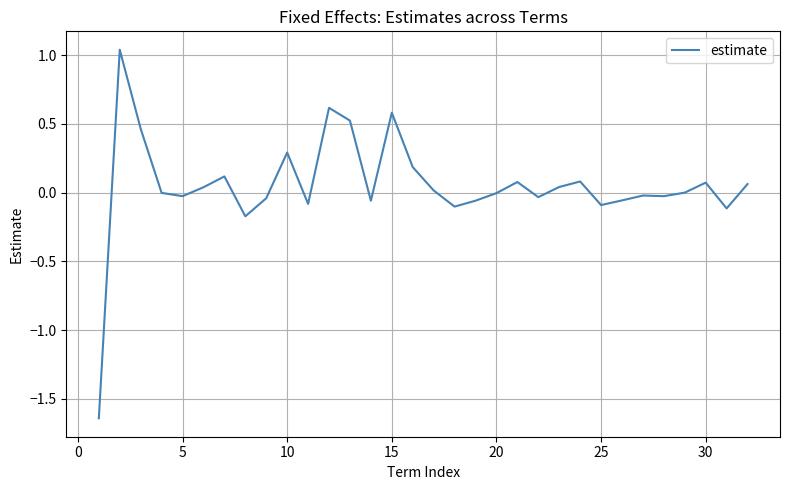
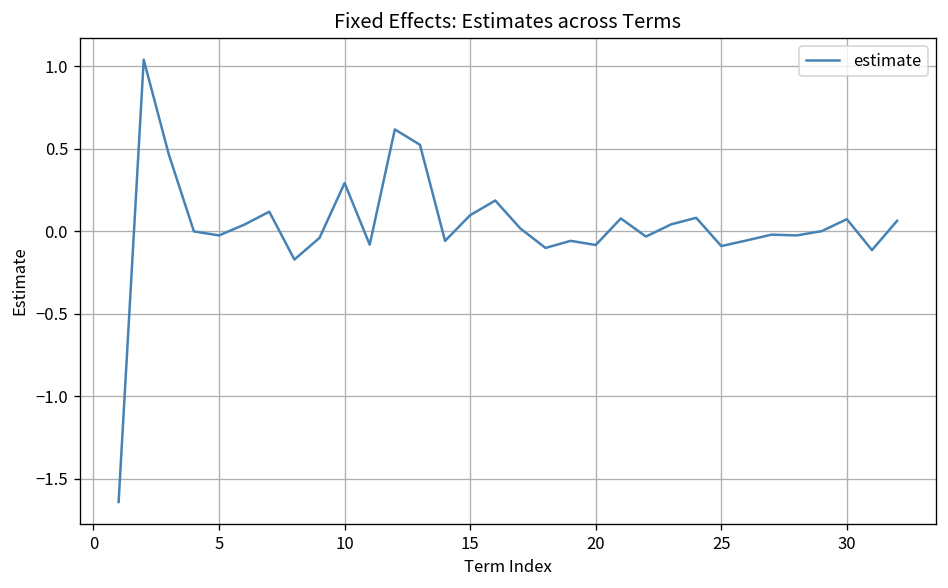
  {
    "5": -0.03,
    "10": 0.29,
-   "15": 0.58,
-   "20": 0.00,
+   "15": 0.10,
+   "20": -0.08,
    "25": -0.09,
    "30": 0.07
  }
